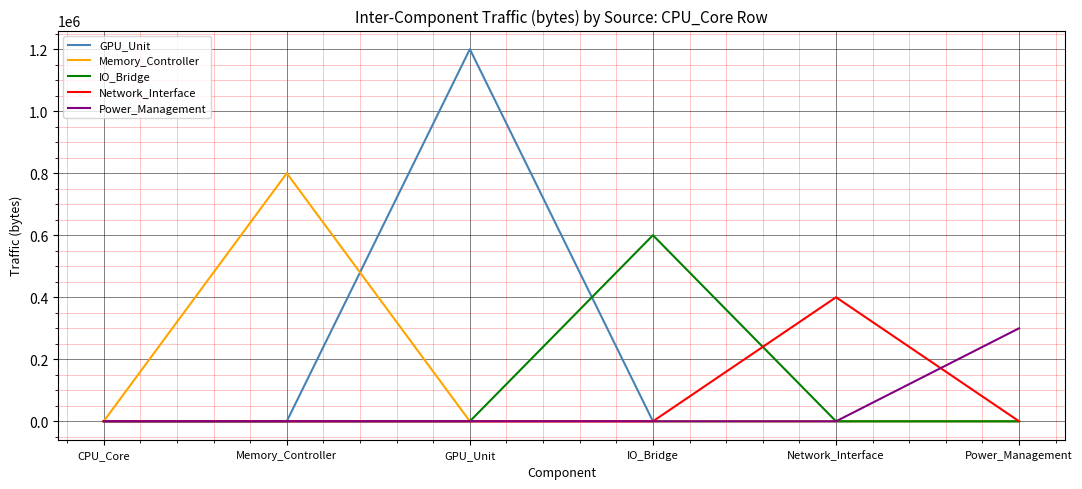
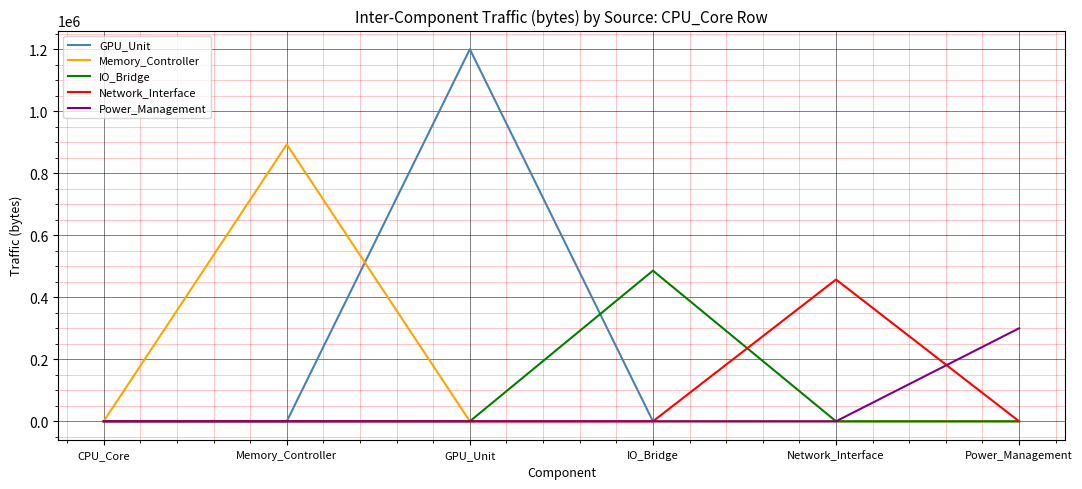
  {
    "GPU_Unit": {
      "GPU_Unit": 1200000
    },
    "Memory_Controller": {
-     "Memory_Controller": 800000
+     "Memory_Controller": 890000
    },
    "IO_Bridge": {
-     "IO_Bridge": 600000
+     "IO_Bridge": 490000
    },
    "Network_Interface": {
-     "Network_Interface": 400000
+     "Network_Interface": 460000
    },
    "Power_Management": {
      "Power_Management": 300000
    }
  }
